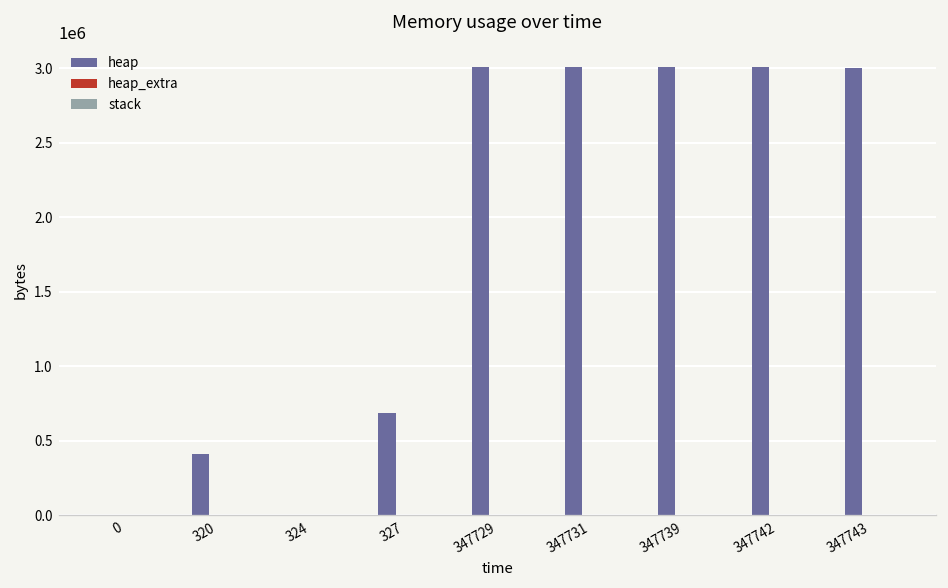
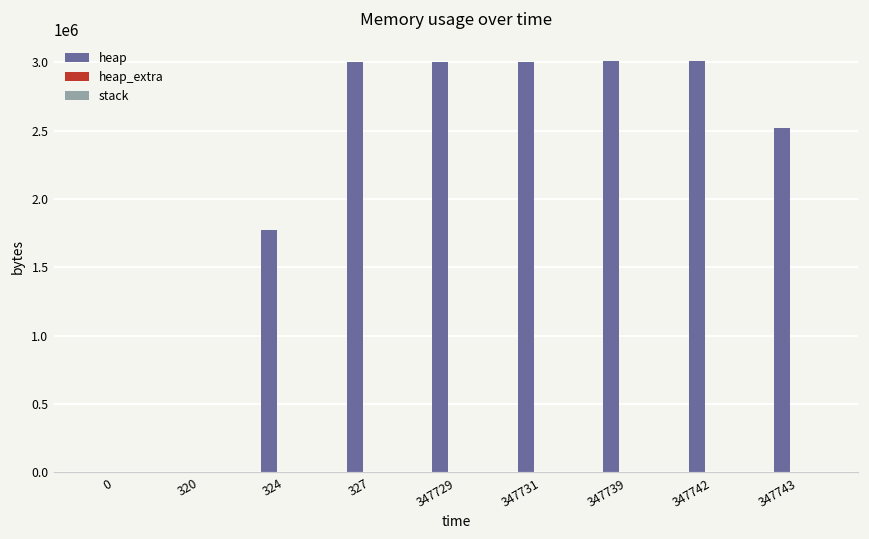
  {
    "heap": {
      "0": 0,
-     "320": 410000,
-     "324": 0,
-     "327": 680000,
+     "320": 0,
+     "324": 1770000,
+     "327": 3000000,
      "347729": 3000000,
      "347731": 3010000,
      "347739": 3010000,
      "347742": 3010000,
-     "347743": 3000000
+     "347743": 2520000
    },
    "heap_extra": {
      "0": 0
    },
    "stack": {
      "0": 0,
      "320": 0,
      "324": 0,
      "327": 0,
      "347729": 0,
      "347731": 0,
      "347739": 0,
      "347742": 0,
      "347743": 0
    }
  }
